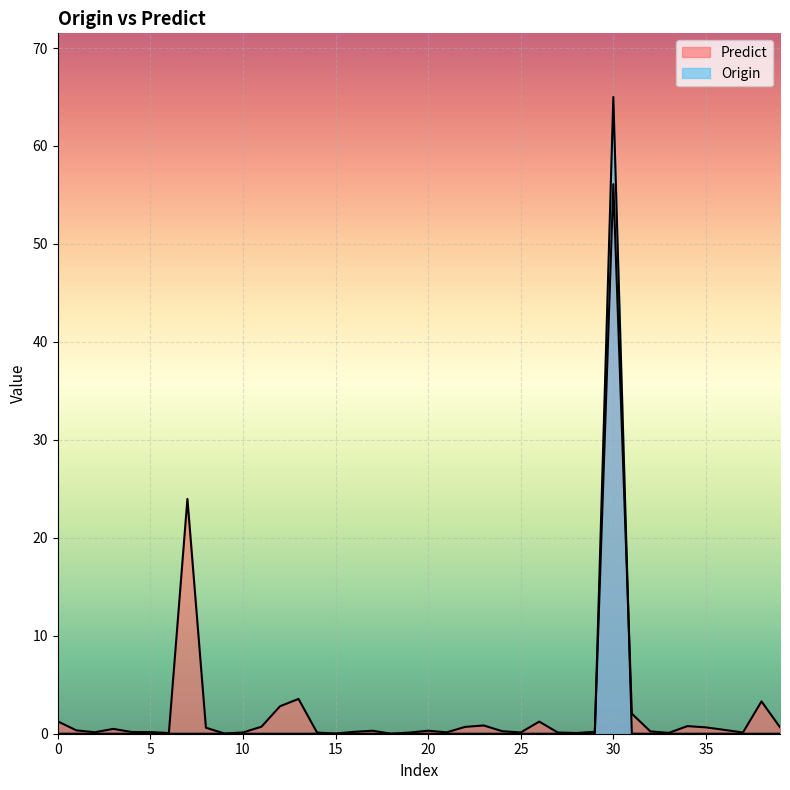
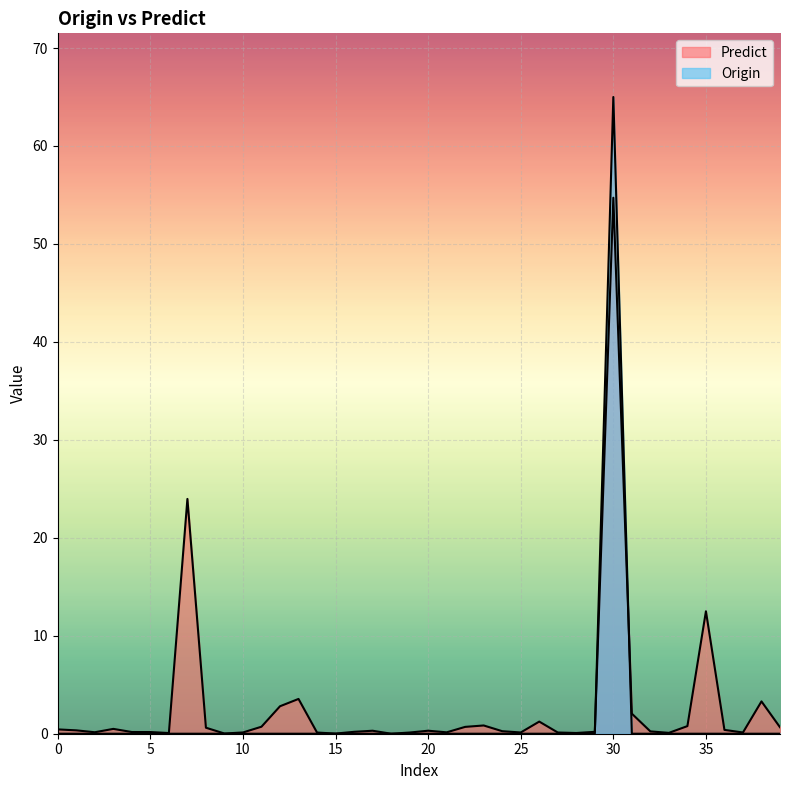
  {
    "Predict": {
-     "0": 1,
+     "0": 0,
      "20": 0,
-     "30": 56,
-     "35": 1
+     "30": 55,
+     "35": 12
    },
    "Origin": {
      "0": 0,
      "20": 0,
      "30": 65,
      "35": 0
    }
  }
